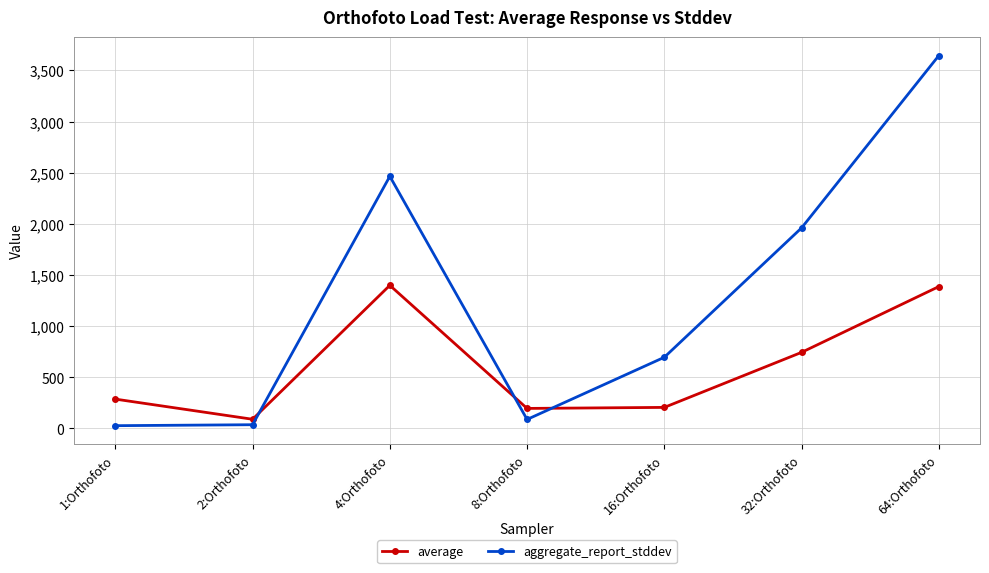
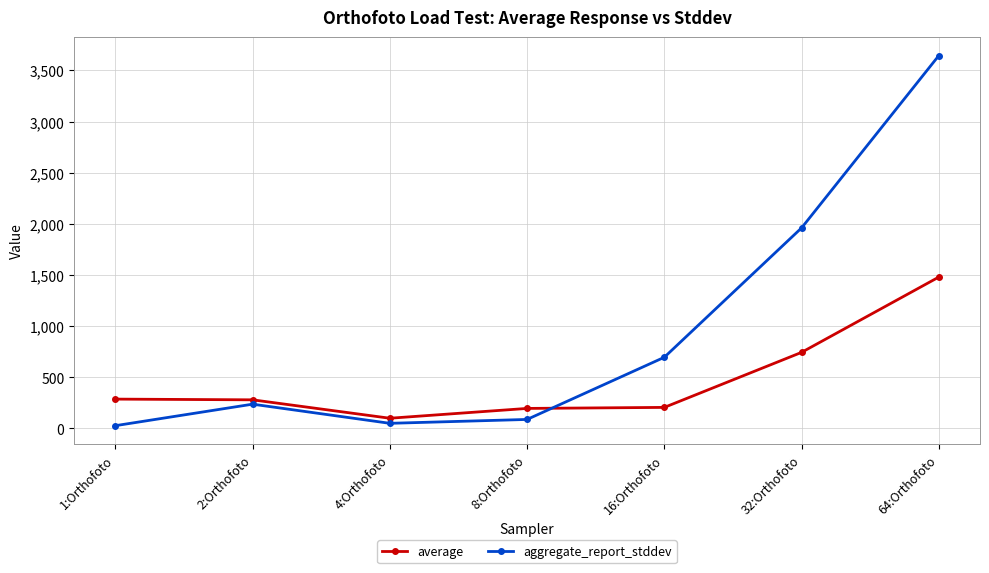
  {
    "average": {
      "1:Orthofoto": "290",
-     "2:Orthofoto": "90",
-     "4:Orthofoto": "1,400",
+     "2:Orthofoto": "280",
+     "4:Orthofoto": "100",
      "8:Orthofoto": "200",
      "16:Orthofoto": "210",
      "32:Orthofoto": "740",
-     "64:Orthofoto": "1,390"
+     "64:Orthofoto": "1,480"
    },
    "aggregate_report_stddev": {
      "1:Orthofoto": "30",
-     "2:Orthofoto": "40",
-     "4:Orthofoto": "2,460",
+     "2:Orthofoto": "240",
+     "4:Orthofoto": "50",
      "8:Orthofoto": "90",
      "16:Orthofoto": "700",
      "32:Orthofoto": "1,960",
      "64:Orthofoto": "3,640"
    }
  }
